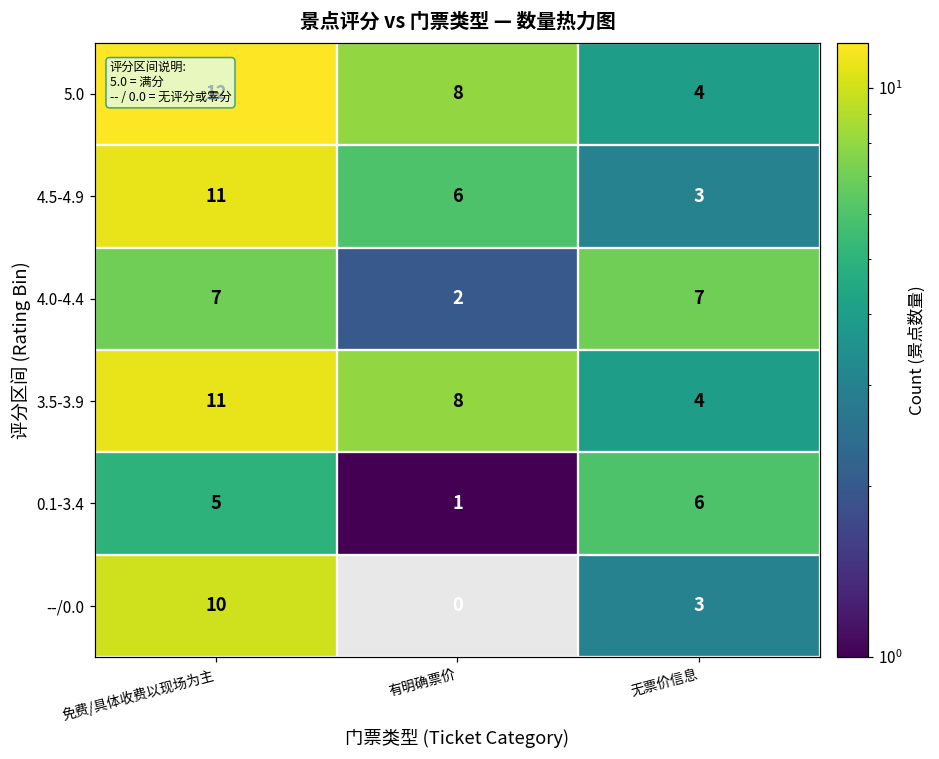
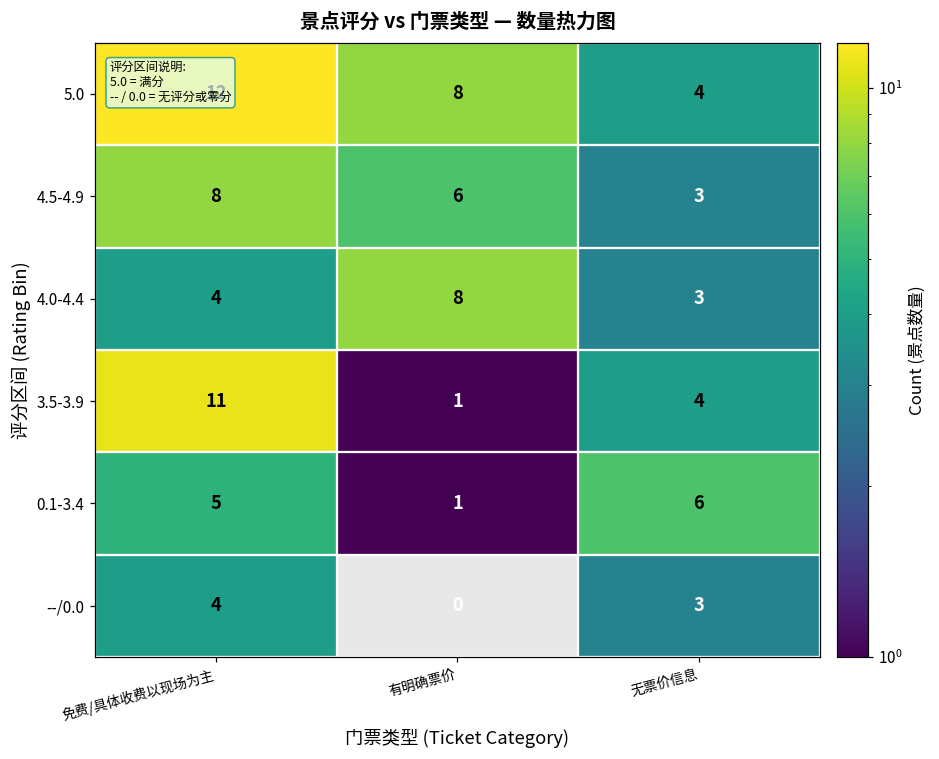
  {
    "5.0": {
      "有明确票价": 8,
      "无票价信息": 4
    },
    "4.5-4.9": {
-     "免费/具体收费以现场为主": 11,
+     "免费/具体收费以现场为主": 8,
      "有明确票价": 6,
      "无票价信息": 3
    },
    "4.0-4.4": {
-     "免费/具体收费以现场为主": 7,
-     "有明确票价": 2,
-     "无票价信息": 7
+     "免费/具体收费以现场为主": 4,
+     "有明确票价": 8,
+     "无票价信息": 3
    },
    "3.5-3.9": {
      "免费/具体收费以现场为主": 11,
-     "有明确票价": 8,
+     "有明确票价": 1,
      "无票价信息": 4
    },
    "0.1-3.4": {
      "免费/具体收费以现场为主": 5,
      "有明确票价": 1,
      "无票价信息": 6
    },
    "--/0.0": {
-     "免费/具体收费以现场为主": 10,
+     "免费/具体收费以现场为主": 4,
      "无票价信息": 3
    }
  }
